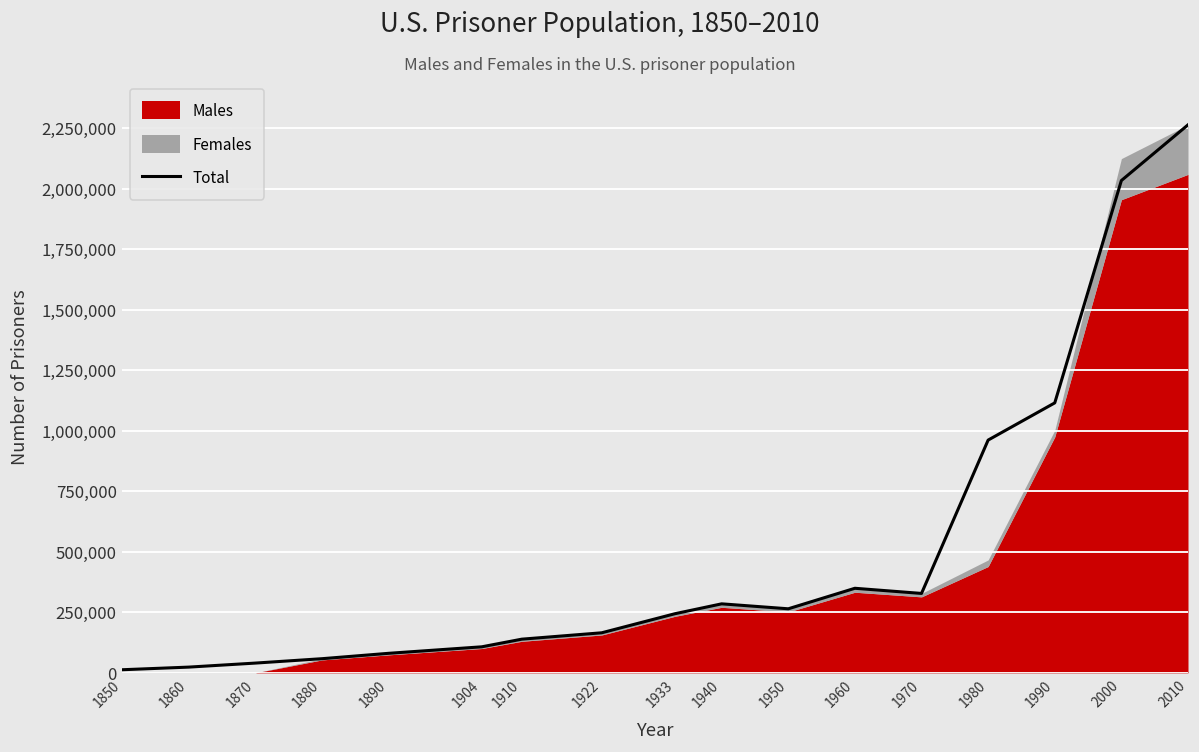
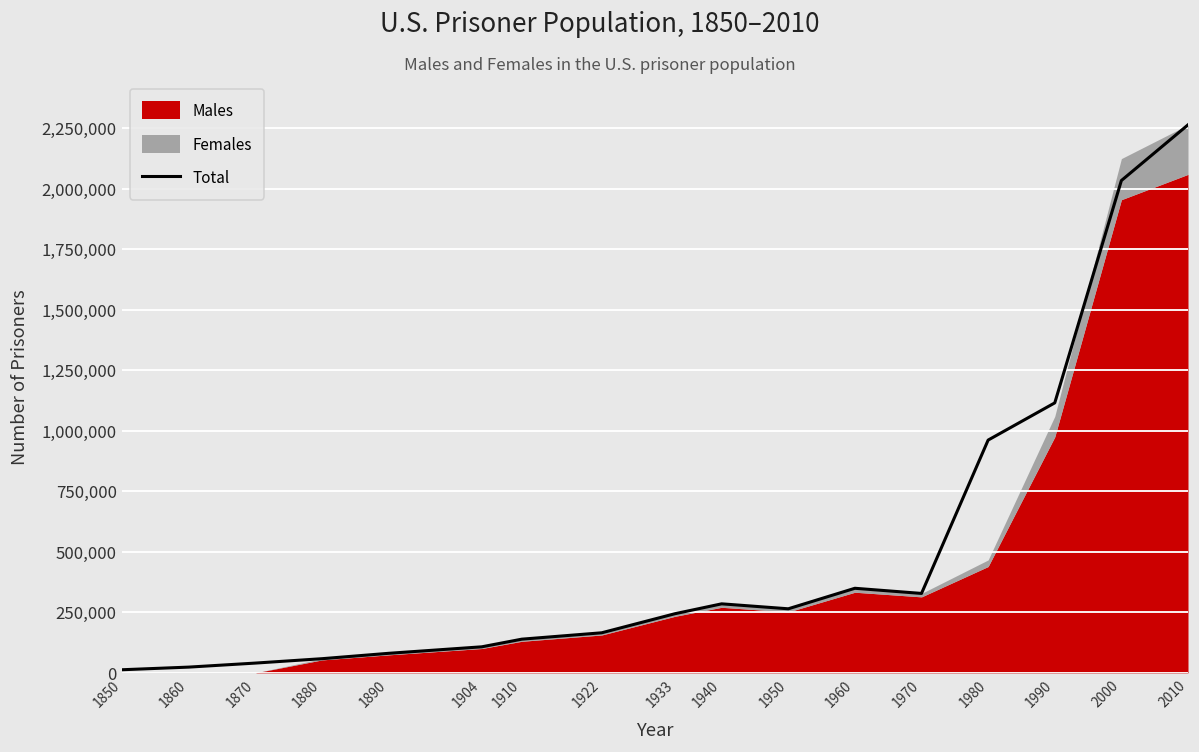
  {
    "Total": {
      "1850": "10,000",
      "1860": "20,000",
      "1870": "40,000",
      "1980": "960,000",
      "1990": "1,120,000",
      "2000": "2,030,000"
    },
    "Males": {
      "1940": "270,000",
      "1950": "250,000",
      "1960": "330,000",
      "1970": "310,000",
      "1980": "440,000",
      "1990": "970,000",
      "2000": "1,950,000",
      "2010": "2,060,000"
    },
    "Females": {
      "1980": "30,000",
-     "1990": "30,000",
+     "1990": "80,000",
      "2000": "170,000"
    }
  }
